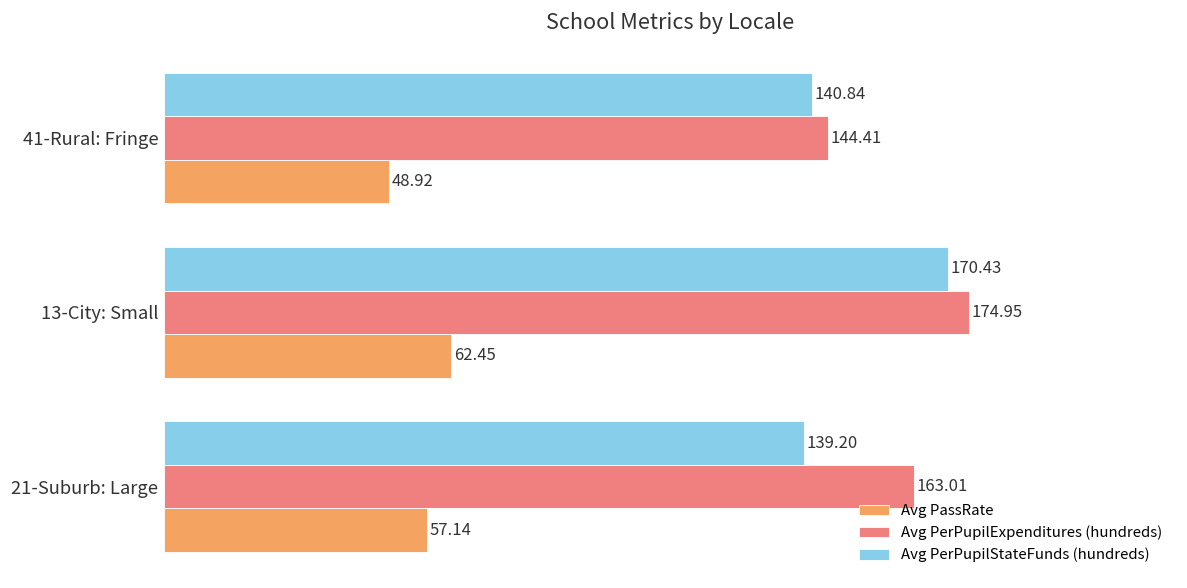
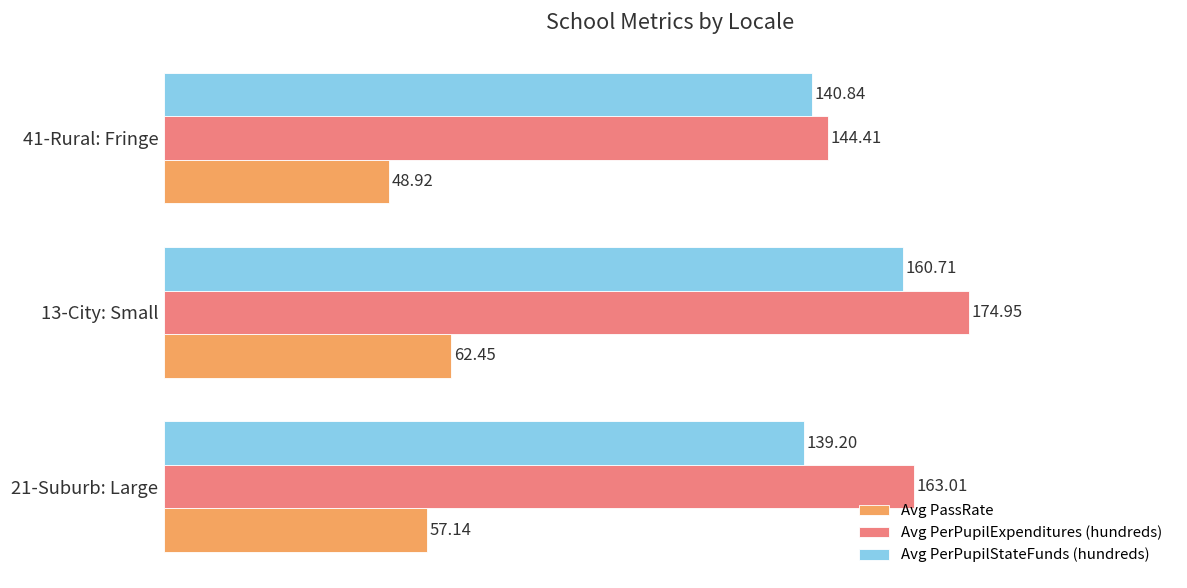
  {
    "Avg PerPupilStateFunds (hundreds)": {
      "41-Rural: Fringe": 140.84,
-     "13-City: Small": 170.43,
+     "13-City: Small": 160.71,
      "21-Suburb: Large": 139.20
    }
  }
